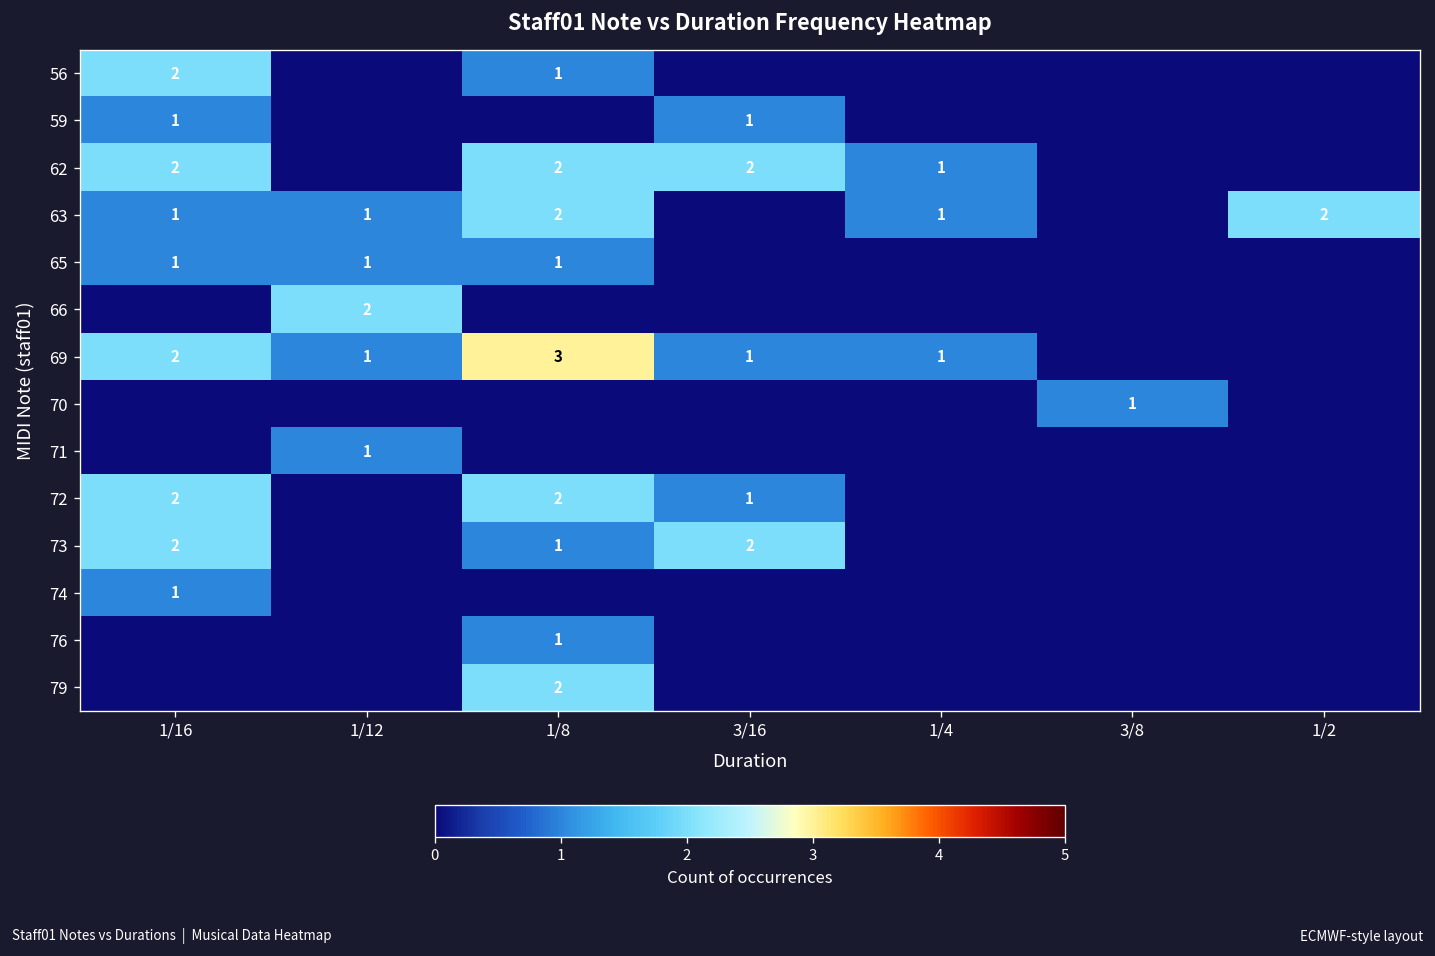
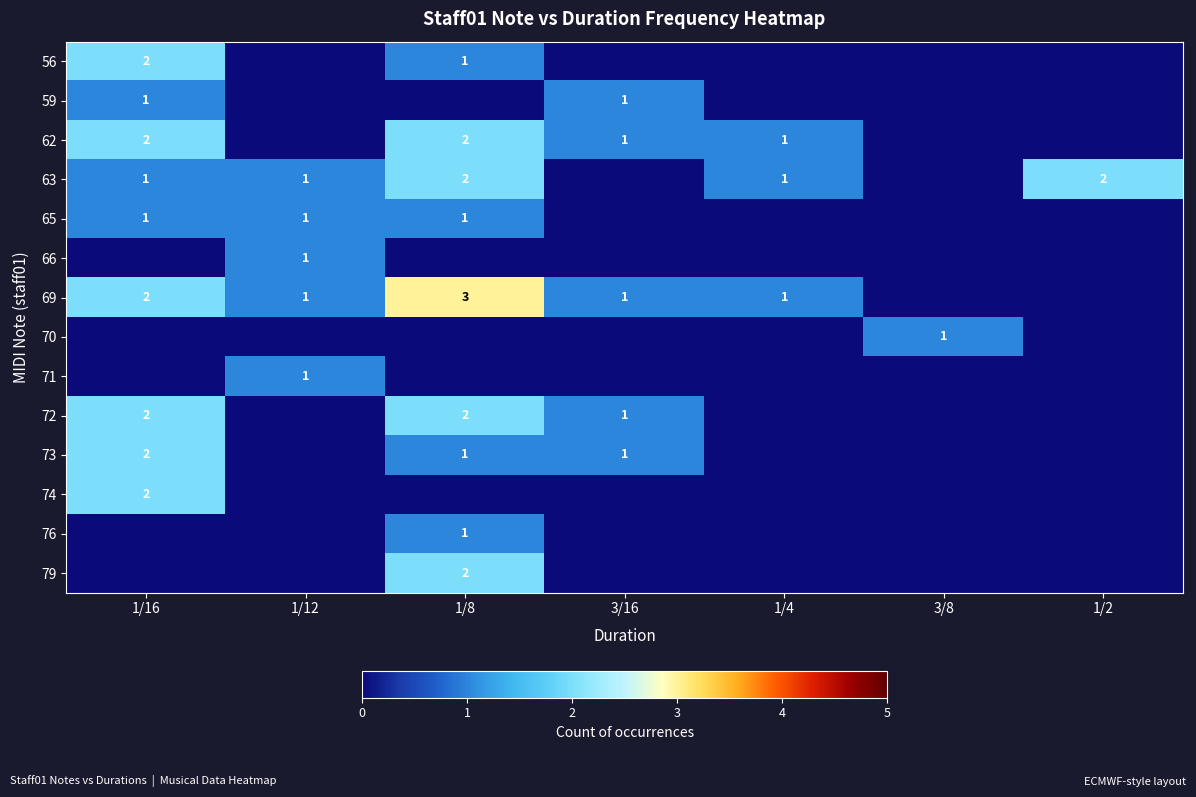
  {
    "56": {
      "1/16": 2,
      "1/8": 1
    },
    "59": {
      "1/16": 1,
      "3/16": 1
    },
    "62": {
      "1/16": 2,
      "1/8": 2,
-     "3/16": 2,
+     "3/16": 1,
      "1/4": 1
    },
    "63": {
      "1/16": 1,
      "1/12": 1,
      "1/8": 2,
      "1/4": 1,
      "1/2": 2
    },
    "65": {
      "1/16": 1,
      "1/12": 1,
      "1/8": 1
    },
    "66": {
-     "1/12": 2
+     "1/12": 1
    },
    "69": {
      "1/16": 2,
      "1/12": 1,
      "1/8": 3,
      "3/16": 1,
      "1/4": 1
    },
    "70": {
      "3/8": 1
    },
    "71": {
      "1/12": 1
    },
    "72": {
      "1/16": 2,
      "1/8": 2,
      "3/16": 1
    },
    "73": {
      "1/16": 2,
      "1/8": 1,
-     "3/16": 2
+     "3/16": 1
    },
    "74": {
-     "1/16": 1
+     "1/16": 2
    },
    "76": {
      "1/8": 1
    },
    "79": {
      "1/8": 2
    }
  }
